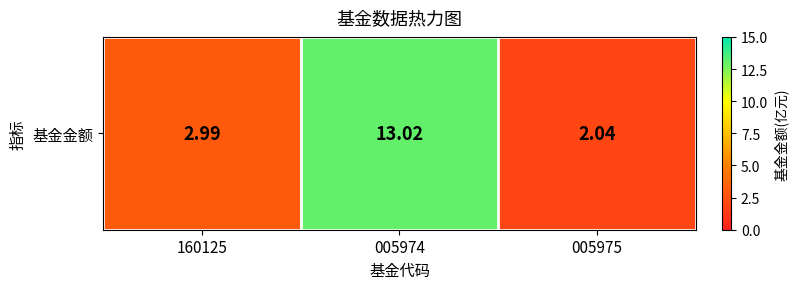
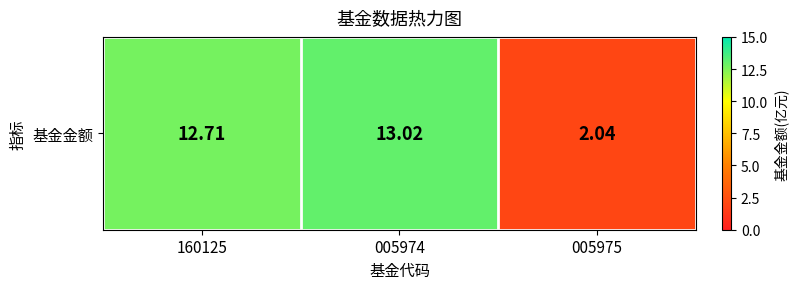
  {
    "基金金额": {
-     "160125": 2.99,
+     "160125": 12.71,
      "005974": 13.02,
      "005975": 2.04
    }
  }
